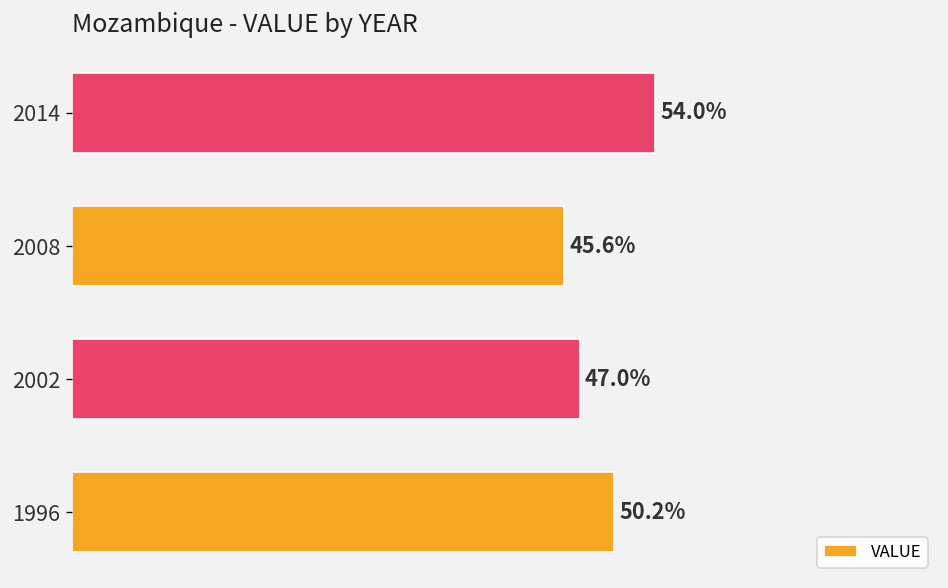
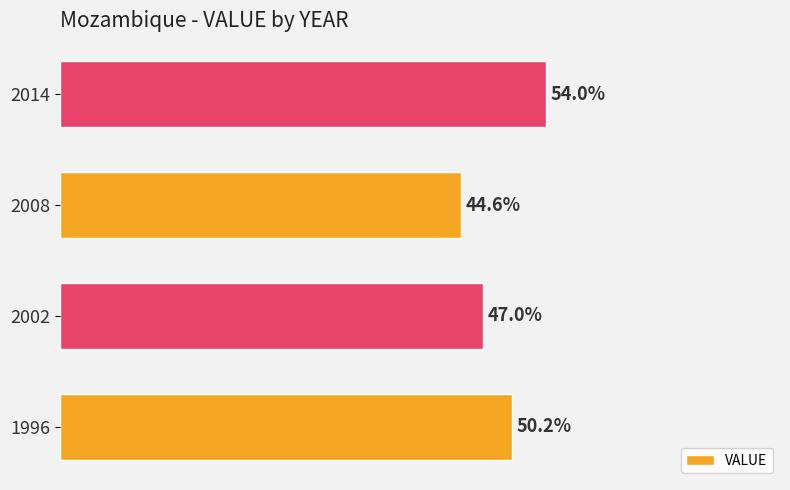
  {
    "2014": "54.0%",
-   "2008": "45.6%",
+   "2008": "44.6%",
    "2002": "47.0%",
    "1996": "50.2%"
  }
